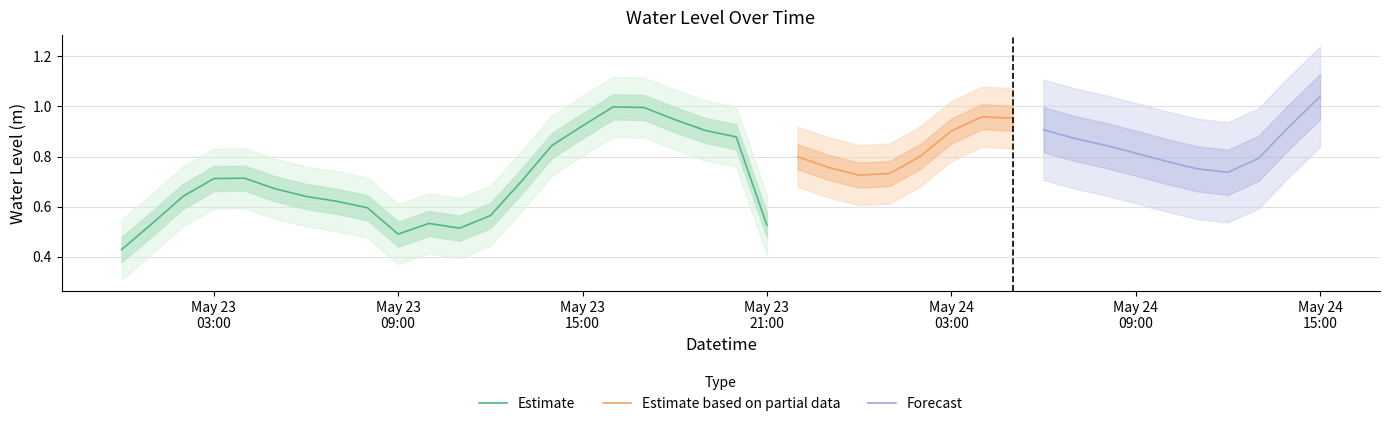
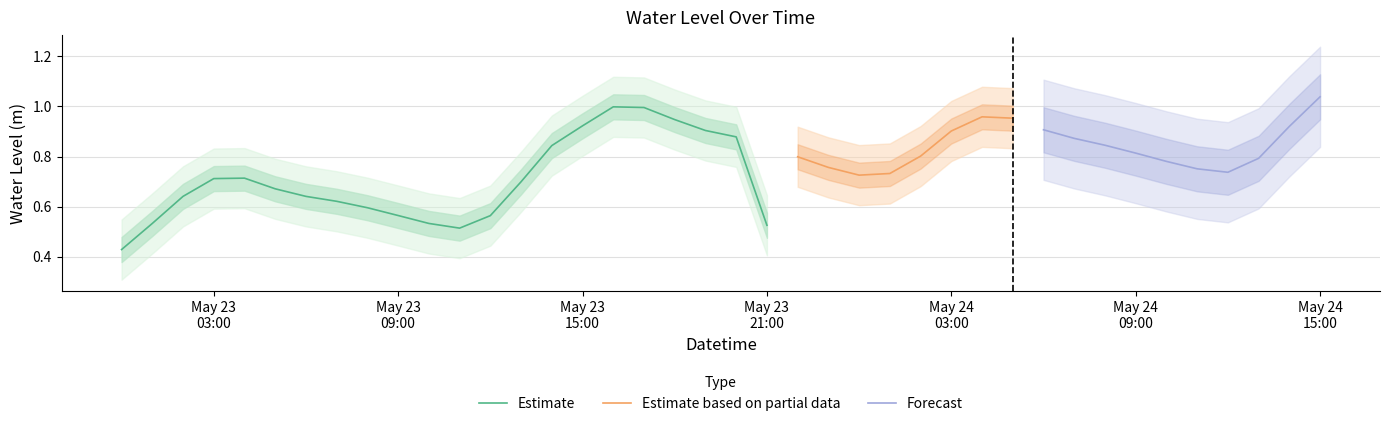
  {
    "Estimate": {
      "May 23 03:00": 0.71,
-     "May 23 09:00": 0.49,
+     "May 23 09:00": 0.56,
      "May 23 15:00": 0.92,
      "May 23 21:00": 0.53
    }
  }
